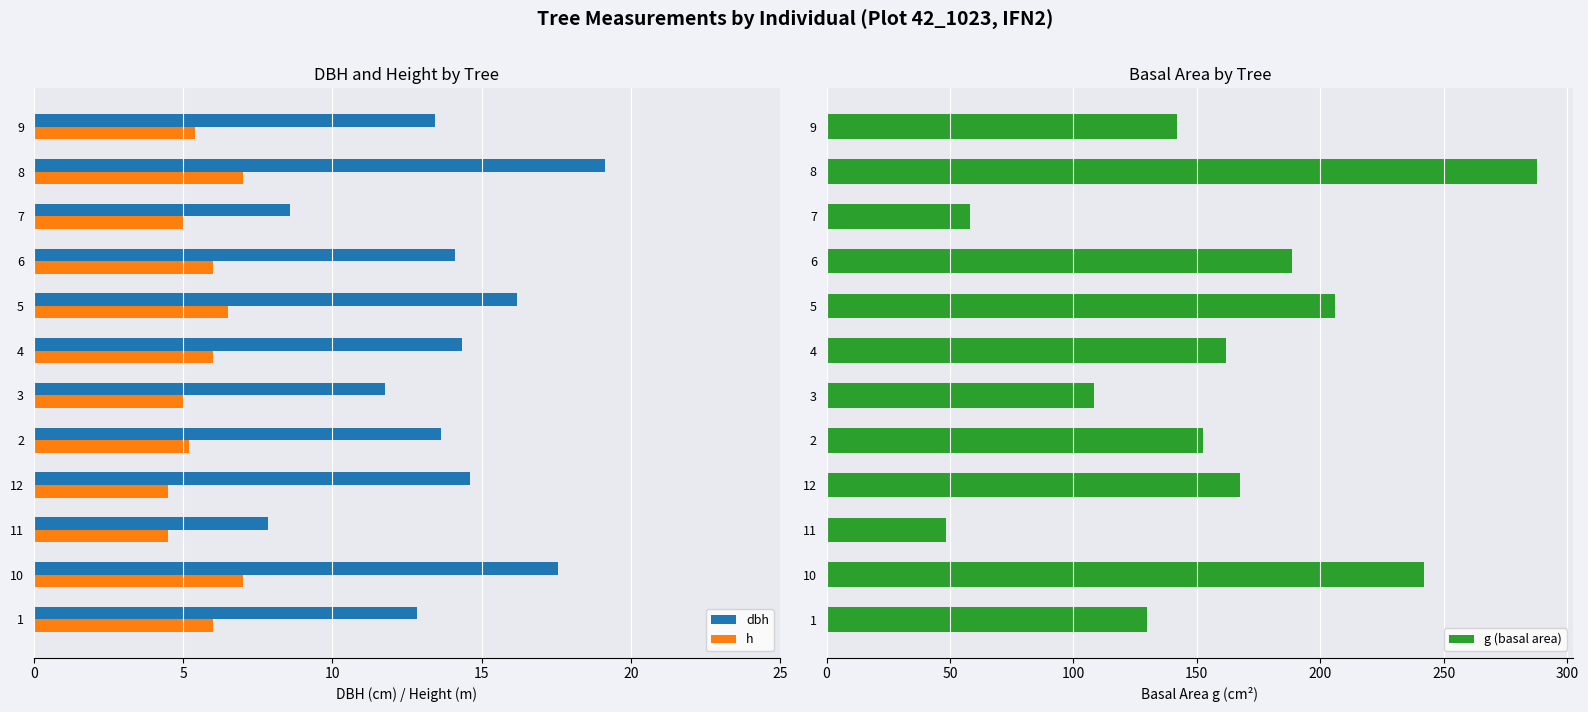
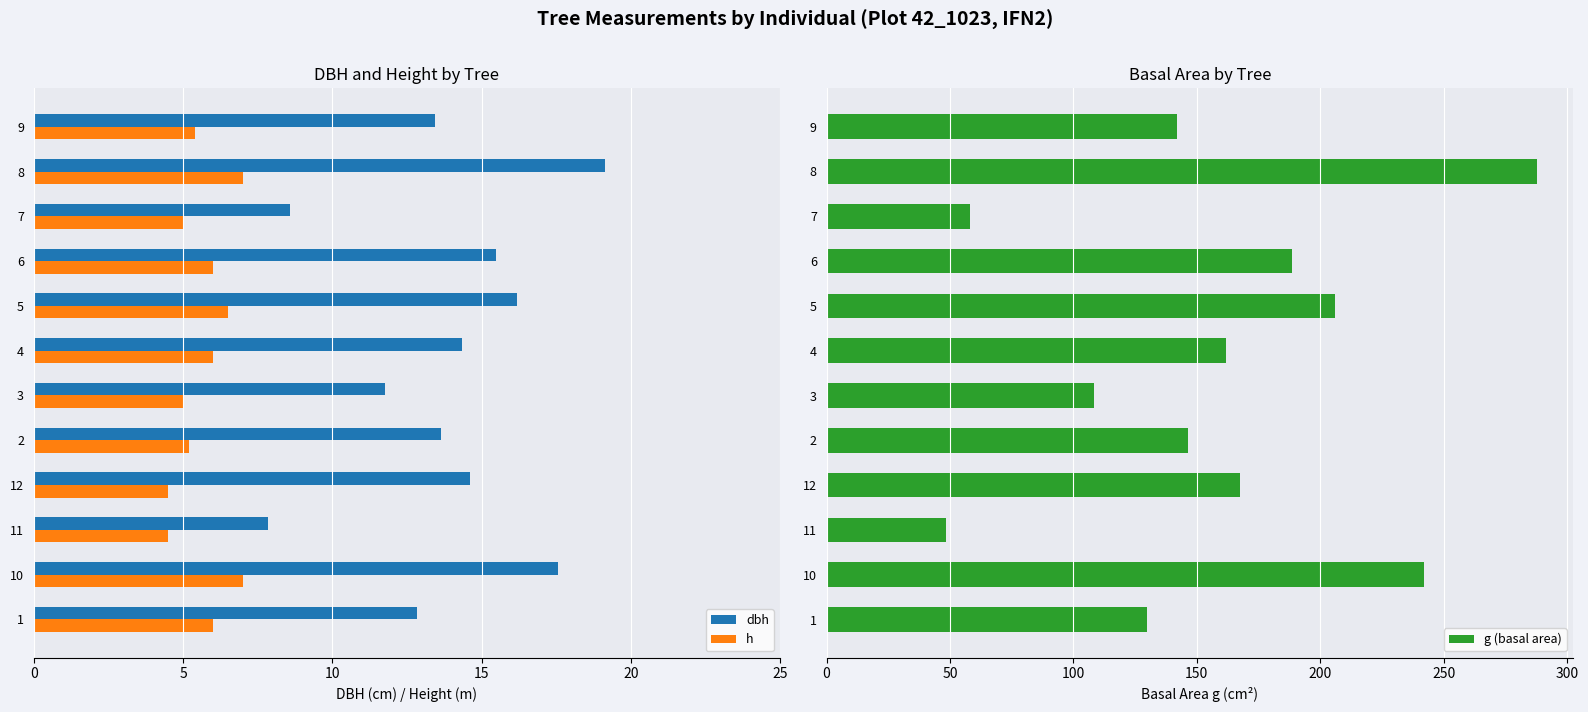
  {
    "DBH and Height by Tree": {
      "dbh": {
        "9": 13.5,
        "8": 19.2,
        "7": 8.6,
-       "6": 14.1,
+       "6": 15.5,
        "5": 16.2,
        "4": 14.4,
        "3": 11.8,
        "2": 13.7,
        "12": 14.6,
        "11": 7.9,
        "10": 17.6,
        "1": 12.9
      },
      "h": {
        "9": 5.4,
        "8": 7.0,
        "7": 5.0,
        "6": 6.0,
        "5": 6.5,
        "4": 6.0,
        "3": 5.0,
        "2": 5.2,
        "12": 4.5,
        "11": 4.5,
        "10": 7.0,
        "1": 6.0
      }
    },
    "Basal Area by Tree": {
      "9": 142,
      "8": 288,
      "7": 58,
      "6": 189,
      "5": 206,
      "4": 162,
      "3": 108,
-     "2": 153,
+     "2": 146,
      "12": 167,
      "11": 48,
      "10": 242,
      "1": 130
    }
  }
